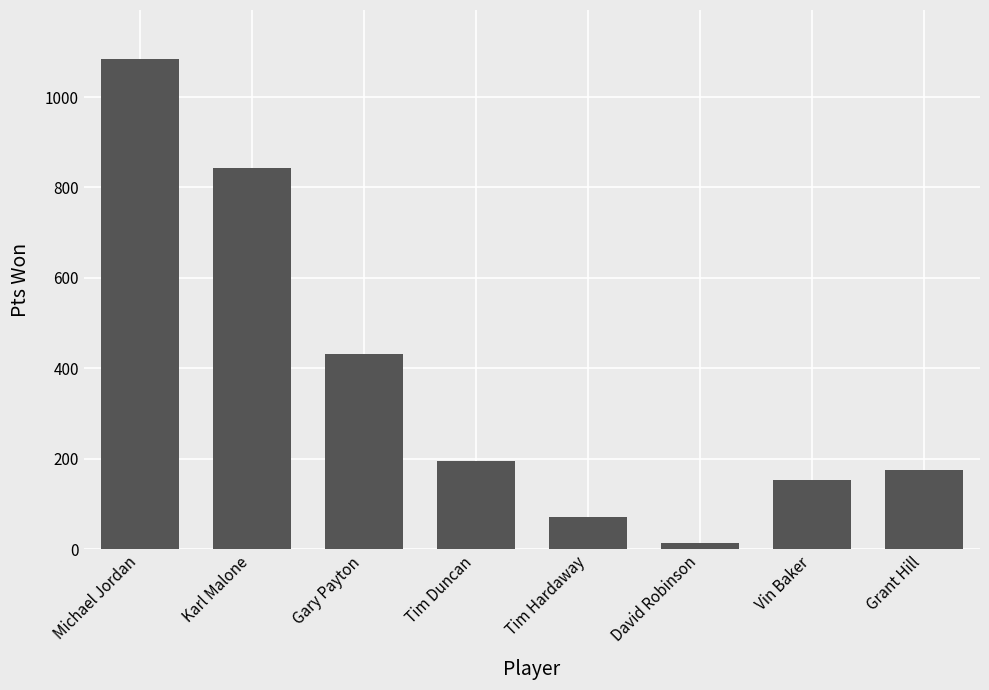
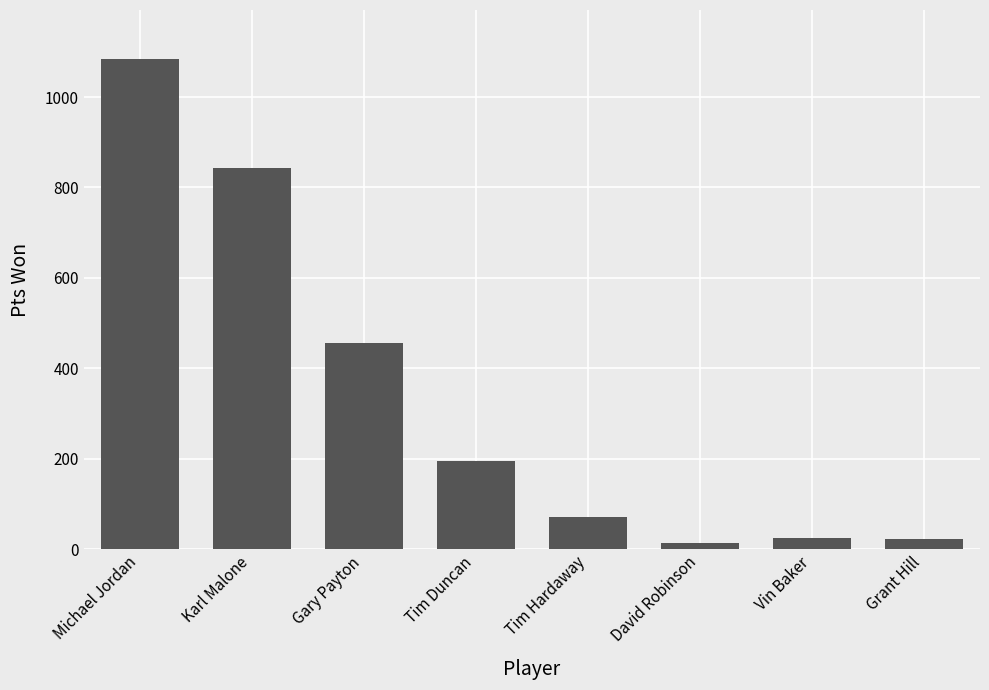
  {
    "Michael Jordan": 1080,
    "Karl Malone": 840,
-   "Gary Payton": 430,
+   "Gary Payton": 460,
    "Tim Duncan": 200,
    "Tim Hardaway": 70,
    "David Robinson": 10,
-   "Vin Baker": 150,
-   "Grant Hill": 180
+   "Vin Baker": 20,
+   "Grant Hill": 20
  }
